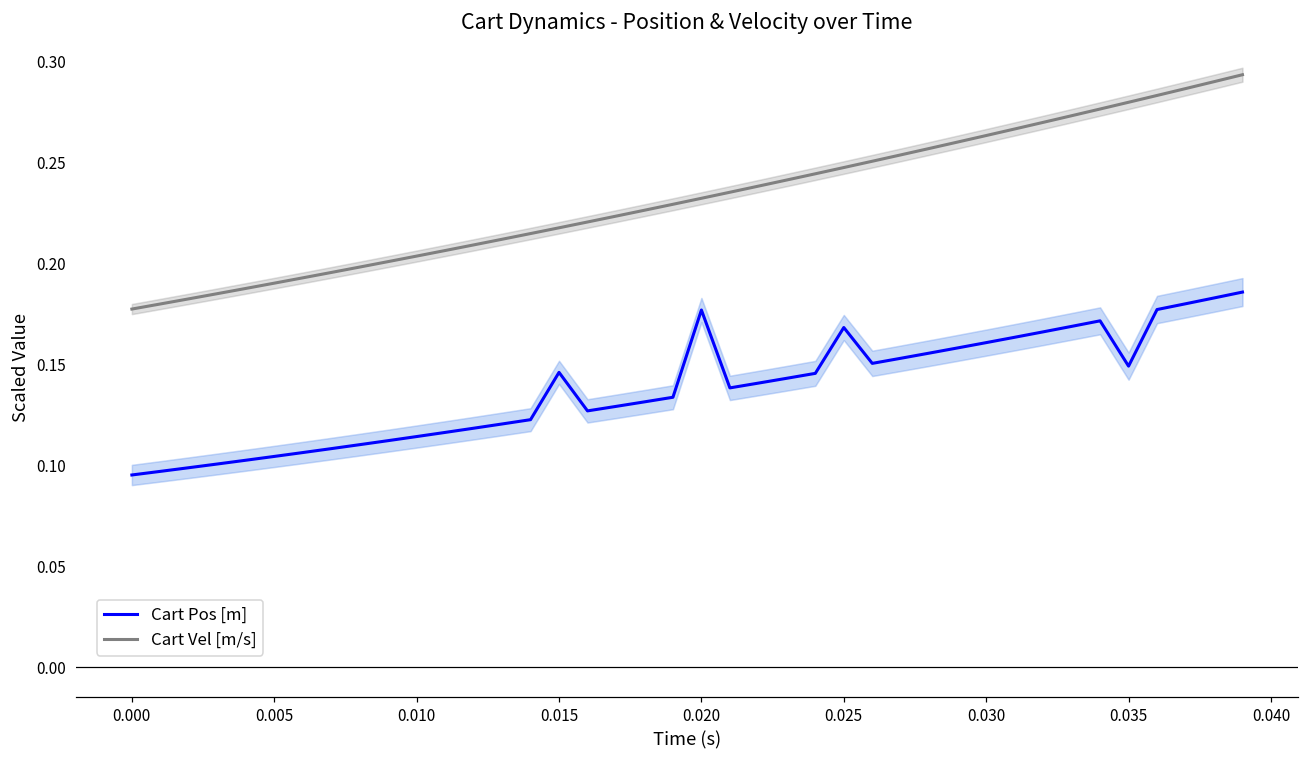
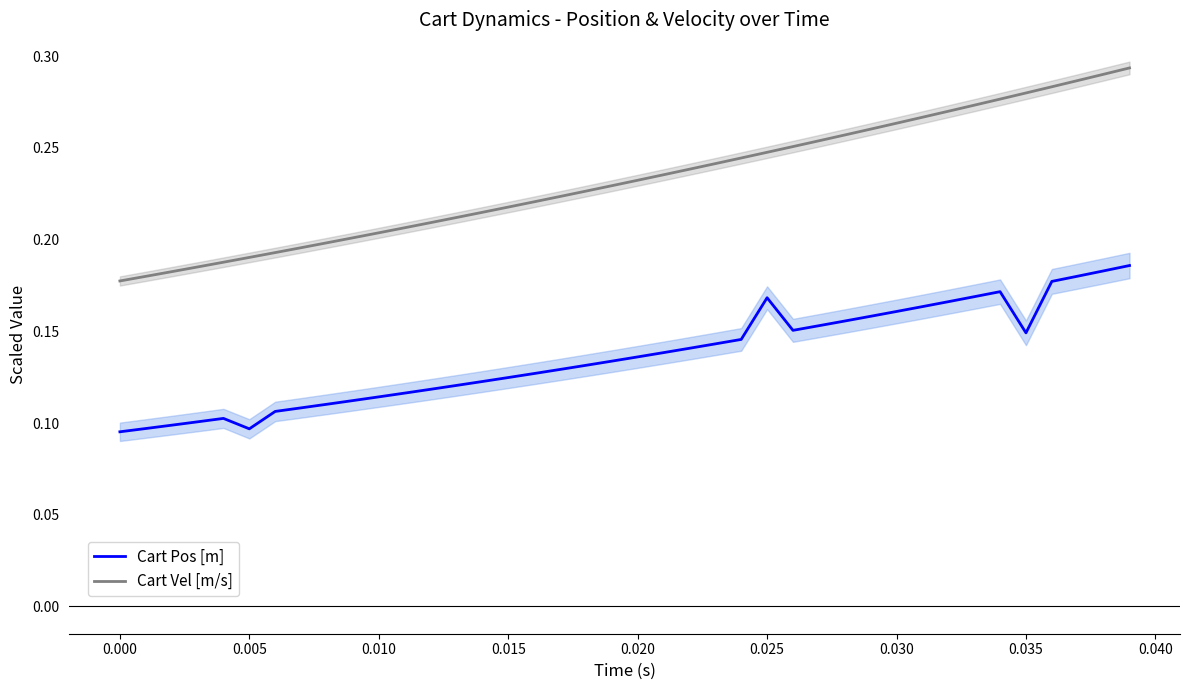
  {
    "Cart Pos [m]": {
      "0.000": 0.095,
-     "0.005": 0.104,
+     "0.005": 0.097,
      "0.010": 0.114,
-     "0.015": 0.146,
-     "0.020": 0.177,
+     "0.015": 0.125,
+     "0.020": 0.136,
      "0.025": 0.168,
      "0.030": 0.161,
      "0.035": 0.149
    }
  }
